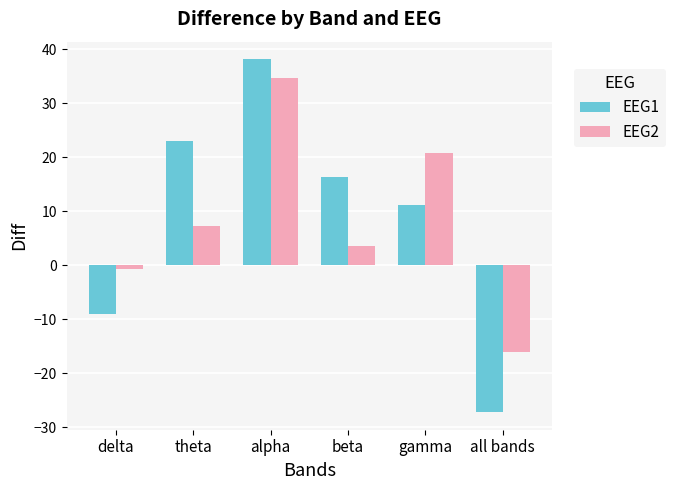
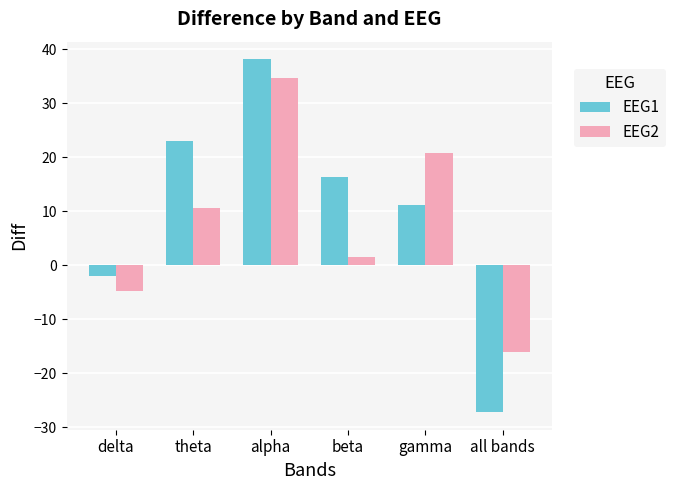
  {
    "EEG1": {
-     "delta": -9,
+     "delta": -2,
      "theta": 23,
      "alpha": 38,
      "beta": 16,
      "gamma": 11,
      "all bands": -27
    },
    "EEG2": {
-     "delta": -1,
-     "theta": 7,
+     "delta": -5,
+     "theta": 11,
      "alpha": 35,
-     "beta": 4,
+     "beta": 2,
      "gamma": 21,
      "all bands": -16
    }
  }
